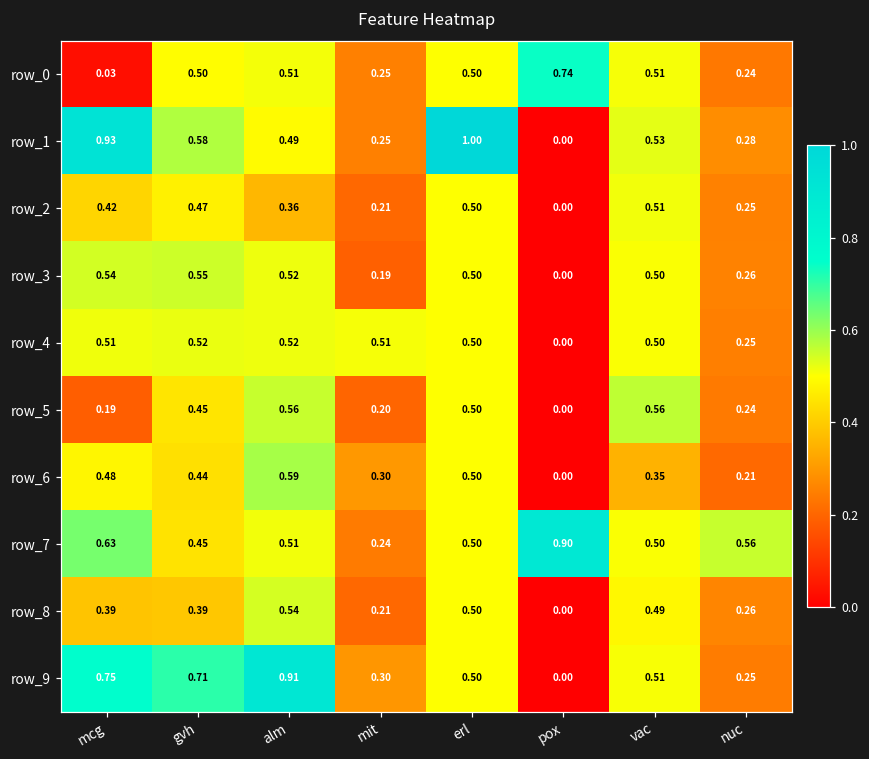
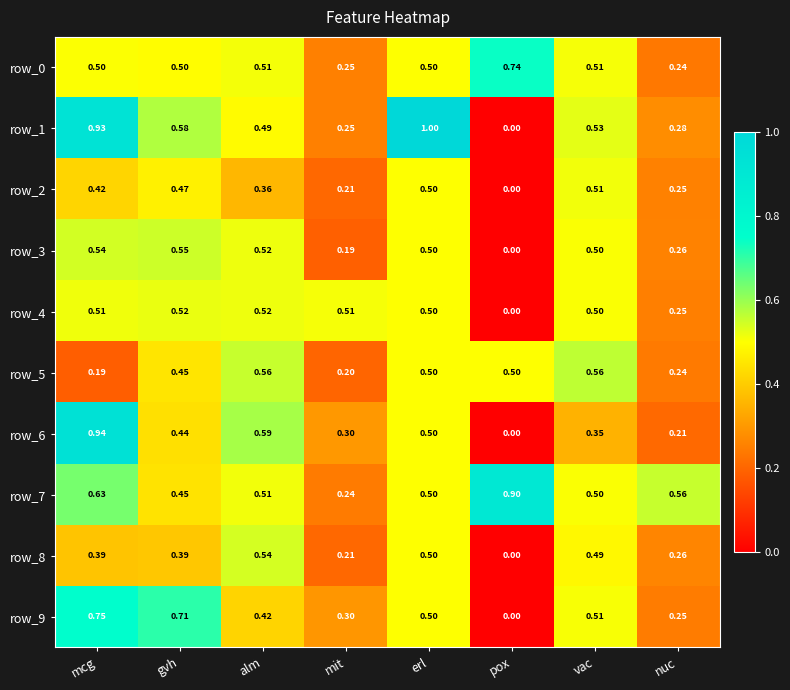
  {
    "row_0": {
-     "mcg": 0.03,
+     "mcg": 0.50,
      "gvh": 0.50,
      "alm": 0.51,
      "mit": 0.25,
      "erl": 0.50,
      "pox": 0.74,
      "vac": 0.51,
      "nuc": 0.24
    },
    "row_1": {
      "mcg": 0.93,
      "gvh": 0.58,
      "alm": 0.49,
      "mit": 0.25,
      "erl": 1.00,
      "pox": 0.00,
      "vac": 0.53,
      "nuc": 0.28
    },
    "row_2": {
      "mcg": 0.42,
      "gvh": 0.47,
      "alm": 0.36,
      "mit": 0.21,
      "erl": 0.50,
      "pox": 0.00,
      "vac": 0.51,
      "nuc": 0.25
    },
    "row_3": {
      "mcg": 0.54,
      "gvh": 0.55,
      "alm": 0.52,
      "mit": 0.19,
      "erl": 0.50,
      "pox": 0.00,
      "vac": 0.50,
      "nuc": 0.26
    },
    "row_4": {
      "mcg": 0.51,
      "gvh": 0.52,
      "alm": 0.52,
      "mit": 0.51,
      "erl": 0.50,
      "pox": 0.00,
      "vac": 0.50,
      "nuc": 0.25
    },
    "row_5": {
      "mcg": 0.19,
      "gvh": 0.45,
      "alm": 0.56,
      "mit": 0.20,
      "erl": 0.50,
-     "pox": 0.00,
+     "pox": 0.50,
      "vac": 0.56,
      "nuc": 0.24
    },
    "row_6": {
-     "mcg": 0.48,
+     "mcg": 0.94,
      "gvh": 0.44,
      "alm": 0.59,
      "mit": 0.30,
      "erl": 0.50,
      "pox": 0.00,
      "vac": 0.35,
      "nuc": 0.21
    },
    "row_7": {
      "mcg": 0.63,
      "gvh": 0.45,
      "alm": 0.51,
      "mit": 0.24,
      "erl": 0.50,
      "pox": 0.90,
      "vac": 0.50,
      "nuc": 0.56
    },
    "row_8": {
      "mcg": 0.39,
      "gvh": 0.39,
      "alm": 0.54,
      "mit": 0.21,
      "erl": 0.50,
      "pox": 0.00,
      "vac": 0.49,
      "nuc": 0.26
    },
    "row_9": {
      "mcg": 0.75,
      "gvh": 0.71,
-     "alm": 0.91,
+     "alm": 0.42,
      "mit": 0.30,
      "erl": 0.50,
      "pox": 0.00,
      "vac": 0.51,
      "nuc": 0.25
    }
  }
